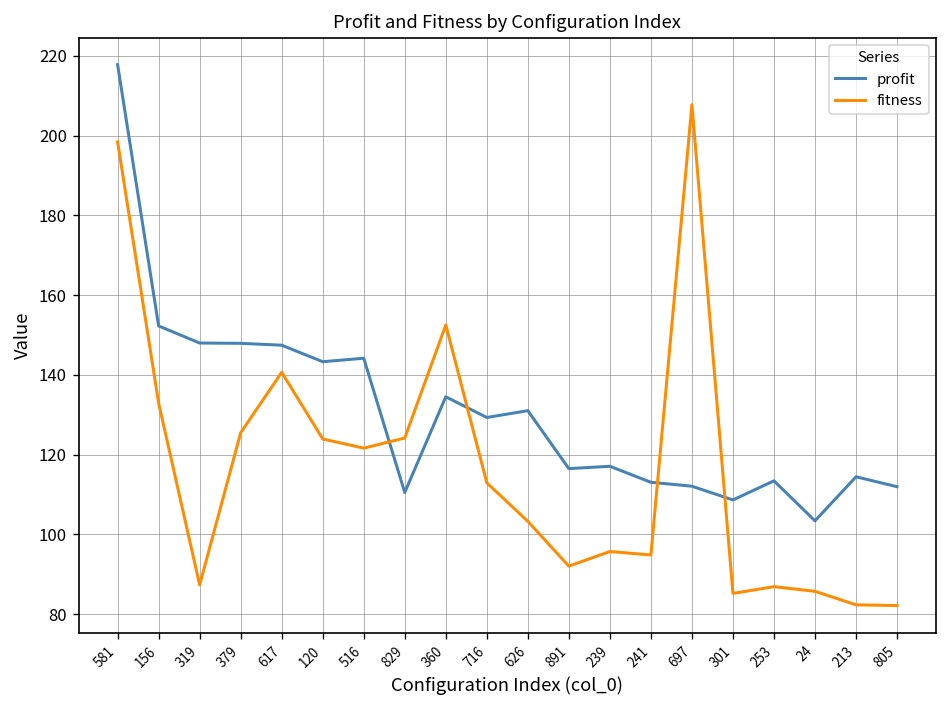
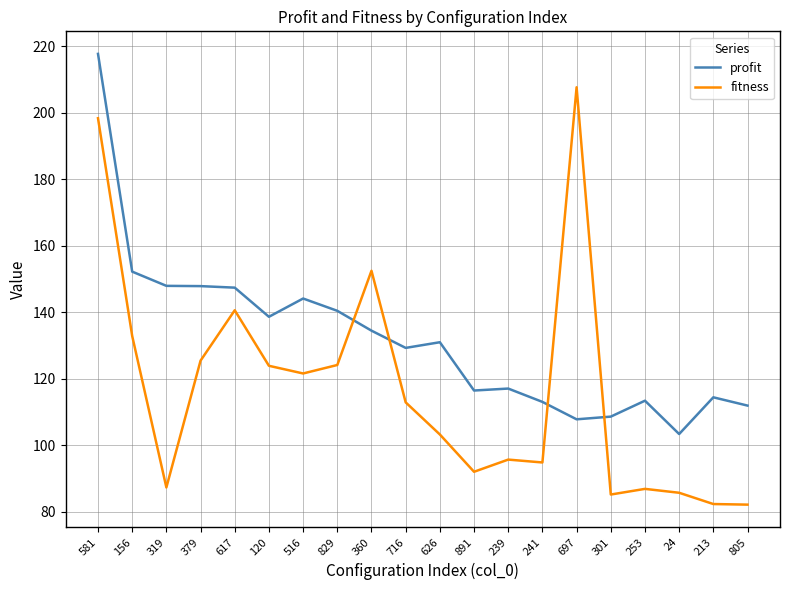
  {
    "profit": {
      "581": 218,
      "156": 152,
      "319": 148,
      "379": 148,
      "617": 147,
-     "120": 143,
+     "120": 139,
      "516": 144,
-     "829": 111,
+     "829": 140,
      "360": 134,
      "716": 129,
      "626": 131,
      "891": 116,
      "239": 117,
      "241": 113,
-     "697": 112,
+     "697": 108,
      "301": 109,
      "253": 113,
      "24": 103,
      "213": 114,
      "805": 112
    },
    "fitness": {
      "581": 198,
      "156": 133,
      "319": 87,
      "379": 125,
      "617": 141,
      "120": 124,
      "516": 122,
      "829": 124,
      "360": 153,
      "716": 113,
      "626": 103,
      "891": 92,
      "239": 96,
      "241": 95,
      "697": 208,
      "301": 85,
      "253": 87,
      "24": 86,
      "213": 82,
      "805": 82
    }
  }
